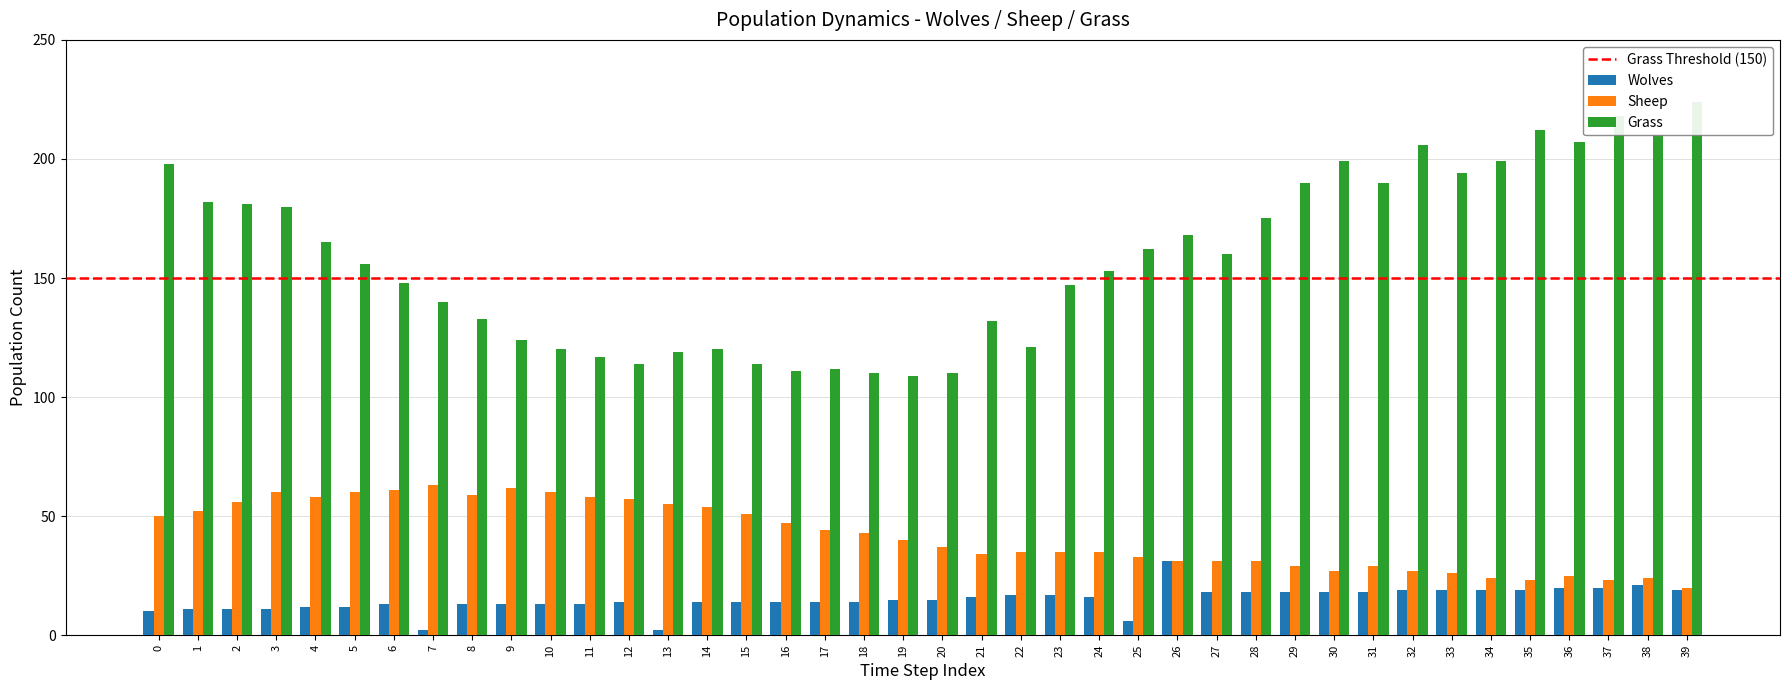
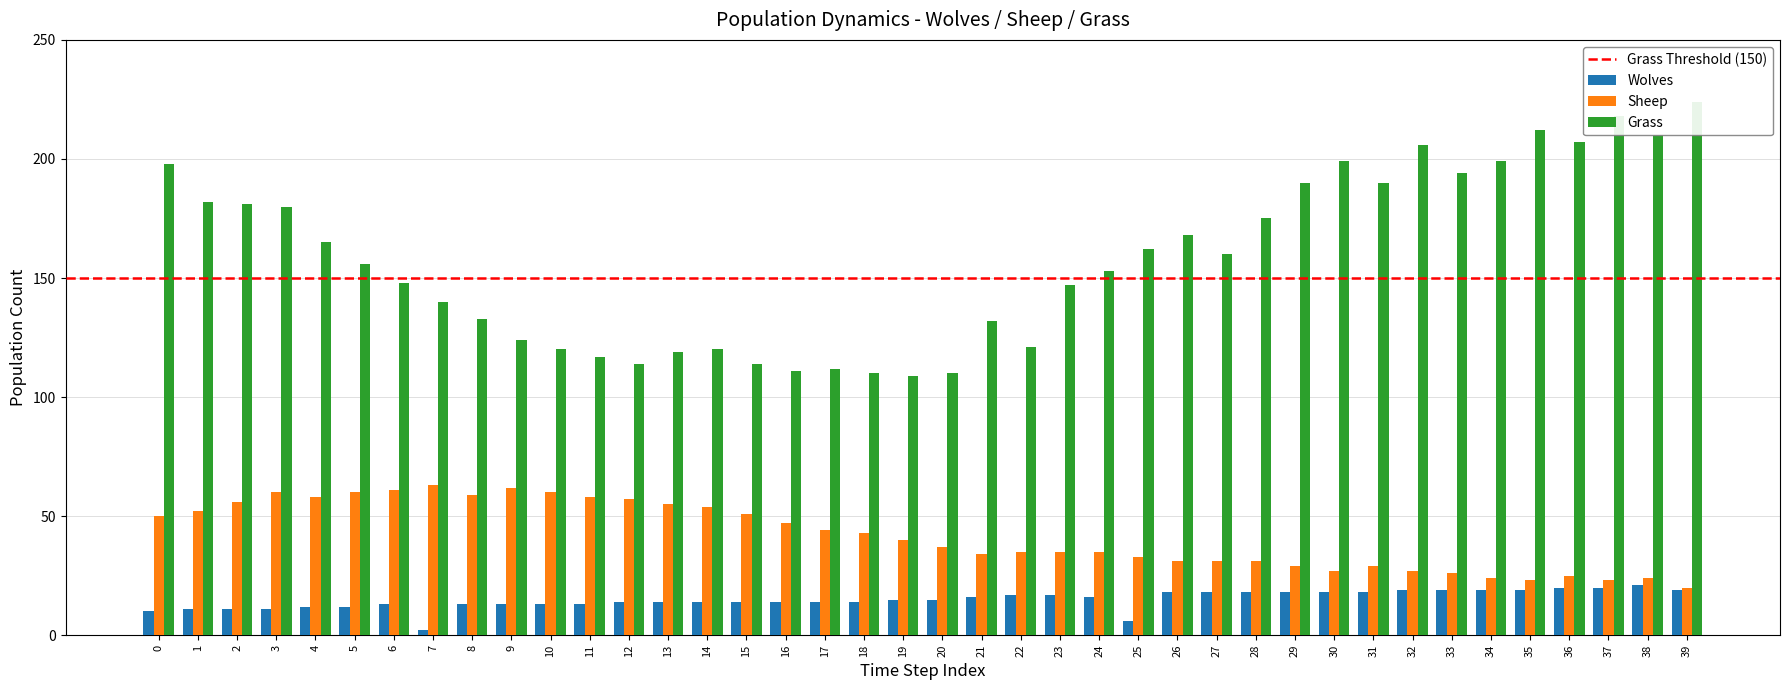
  {
    "Wolves": {
      "0": 10,
      "1": 11,
      "2": 11,
      "3": 11,
      "4": 12,
      "5": 12,
      "6": 13,
      "7": 2,
      "8": 13,
      "9": 13,
      "10": 13,
      "11": 13,
      "12": 14,
-     "13": 2,
+     "13": 14,
      "14": 14,
      "15": 14,
      "16": 14,
      "17": 14,
      "18": 14,
      "19": 15,
      "20": 15,
      "21": 16,
      "22": 17,
      "23": 17,
      "24": 16,
      "25": 6,
-     "26": 31,
+     "26": 18,
      "27": 18,
      "28": 18,
      "29": 18,
      "30": 18,
      "31": 18,
      "32": 19,
      "33": 19,
      "34": 19,
      "35": 19,
      "36": 20,
      "37": 20,
      "38": 21,
      "39": 19
    },
    "Sheep": {
      "0": 50,
      "1": 52,
      "2": 56,
      "3": 60,
      "4": 58,
      "5": 60,
      "6": 61,
      "7": 63,
      "8": 59,
      "9": 62,
      "10": 60,
      "11": 58,
      "12": 57,
      "13": 55,
      "14": 54,
      "15": 51,
      "16": 47,
      "17": 44,
      "18": 43,
      "19": 40,
      "20": 37,
      "21": 34,
      "22": 35,
      "23": 35,
      "24": 35,
      "25": 33,
      "26": 31,
      "27": 31,
      "28": 31,
      "29": 29,
      "30": 27,
      "31": 29,
      "32": 27,
      "33": 26,
      "34": 24,
      "35": 23,
      "36": 25,
      "37": 23,
      "38": 24,
      "39": 20
    },
    "Grass": {
      "0": 198,
      "1": 182,
      "2": 181,
      "3": 180,
      "4": 165,
      "5": 156,
      "6": 148,
      "7": 140,
      "8": 133,
      "9": 124,
      "10": 120,
      "11": 117,
      "12": 114,
      "13": 119,
      "14": 120,
      "15": 114,
      "16": 111,
      "17": 112,
      "18": 110,
      "19": 109,
      "20": 110,
      "21": 132,
      "22": 121,
      "23": 147,
      "24": 153,
      "25": 162,
      "26": 168,
      "27": 160,
      "28": 175,
      "29": 190,
      "30": 199,
      "31": 190,
      "32": 206,
      "33": 194,
      "34": 199,
      "35": 212,
      "36": 207
    }
  }
